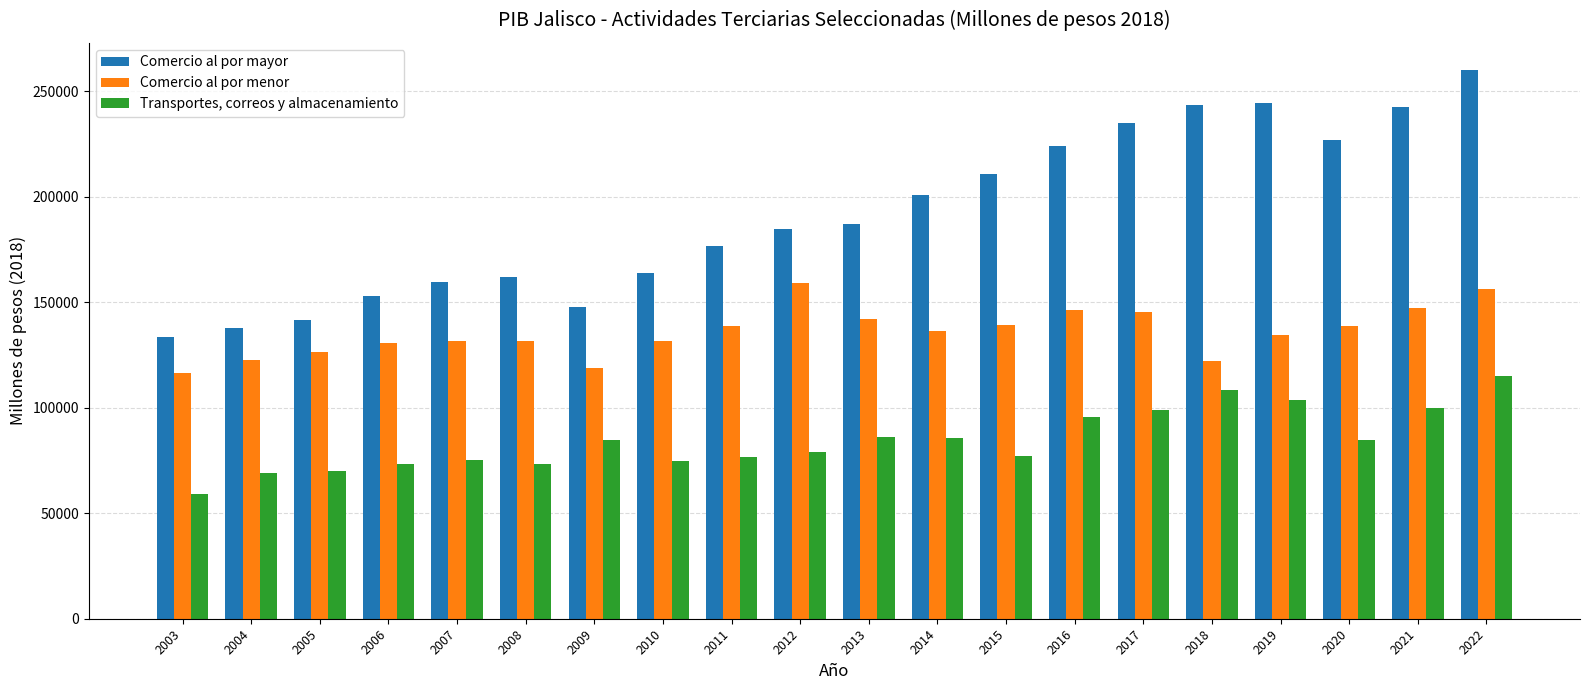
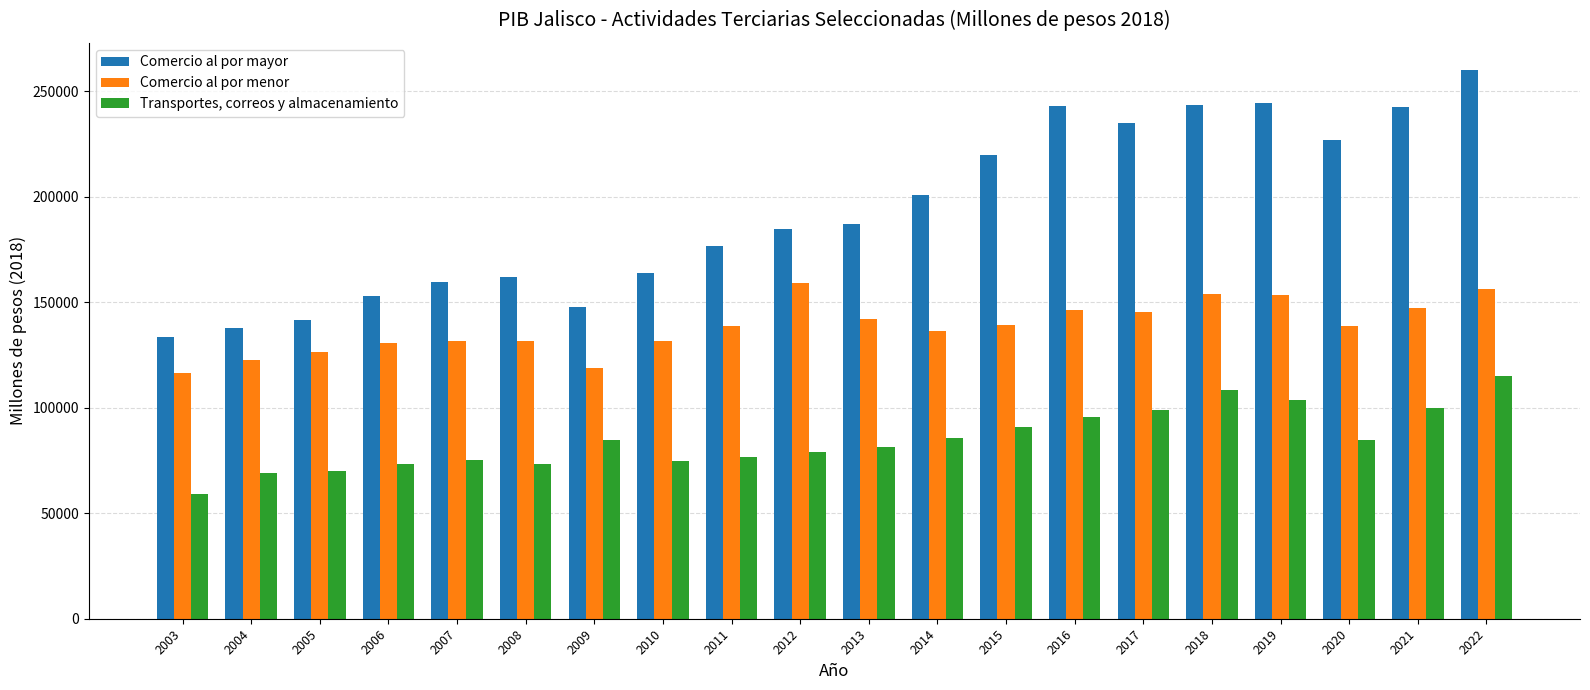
  {
    "Comercio al por mayor": {
      "2003": 134000,
      "2004": 138000,
      "2005": 141000,
      "2006": 153000,
      "2007": 159000,
      "2008": 162000,
      "2009": 148000,
      "2010": 164000,
      "2011": 177000,
      "2012": 185000,
      "2013": 187000,
      "2014": 201000,
-     "2015": 211000,
-     "2016": 224000,
+     "2015": 220000,
+     "2016": 243000,
      "2017": 235000,
      "2018": 243000,
      "2019": 245000,
      "2020": 227000,
      "2021": 243000,
      "2022": 260000
    },
    "Comercio al por menor": {
      "2003": 117000,
      "2004": 122000,
      "2005": 126000,
      "2006": 131000,
      "2007": 132000,
      "2008": 132000,
      "2009": 119000,
      "2010": 131000,
      "2011": 139000,
      "2012": 159000,
      "2013": 142000,
      "2014": 137000,
      "2015": 139000,
      "2016": 146000,
      "2017": 145000,
-     "2018": 122000,
-     "2019": 135000,
+     "2018": 154000,
+     "2019": 154000,
      "2020": 139000,
      "2021": 147000,
      "2022": 156000
    },
    "Transportes, correos y almacenamiento": {
      "2003": 59000,
      "2004": 69000,
      "2005": 70000,
      "2006": 73000,
      "2007": 75000,
      "2008": 74000,
      "2009": 85000,
      "2010": 75000,
      "2011": 76000,
      "2012": 79000,
-     "2013": 86000,
+     "2013": 81000,
      "2014": 85000,
-     "2015": 77000,
+     "2015": 91000,
      "2016": 96000,
      "2017": 99000,
      "2018": 108000,
      "2019": 104000,
      "2020": 85000,
      "2021": 100000,
      "2022": 115000
    }
  }
